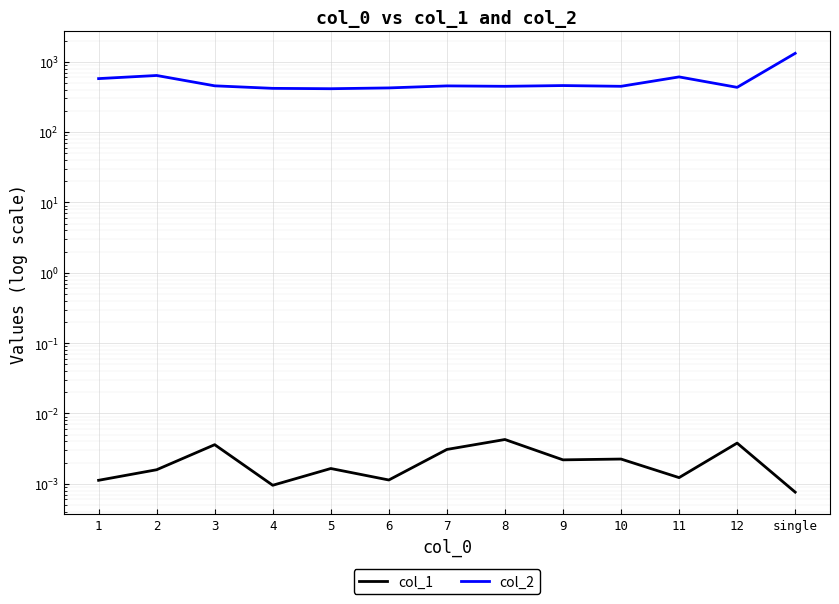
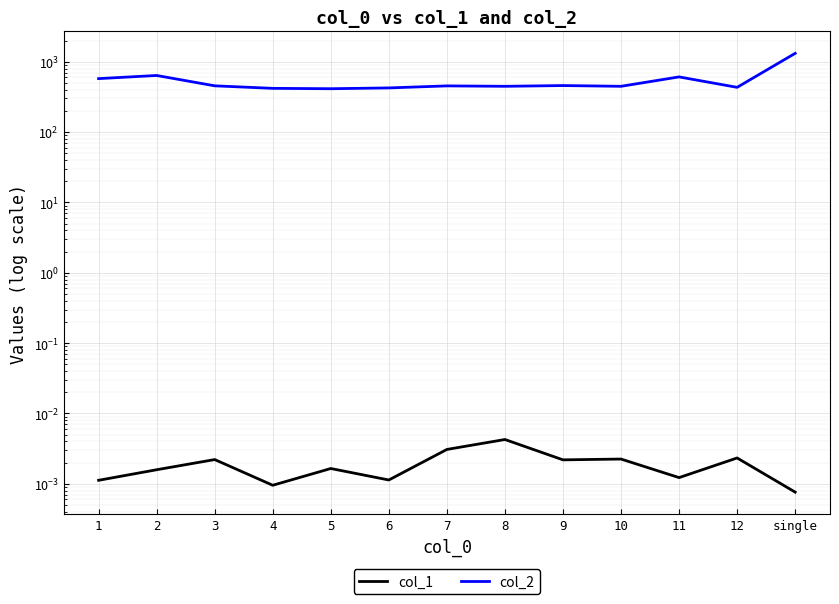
  {
    "col_1": {
      "1": 0.0011,
      "2": 0.0016,
-     "3": 0.004,
+     "3": 0.0022,
      "4": 0.0010,
      "5": 0.0016,
      "6": 0.0011,
      "7": 0.003,
      "8": 0.004,
      "9": 0.0022,
      "10": 0.0022,
      "11": 0.0012,
-     "12": 0.004,
+     "12": 0.0023,
      "single": 0.0008
    },
    "col_2": {
      "1": 600,
      "2": 600,
      "3": 500,
      "4": 400,
      "5": 400,
      "6": 400,
      "7": 500,
      "8": 400,
      "9": 500,
      "10": 400,
      "11": 600,
      "12": 400,
      "single": 1300
    }
  }
